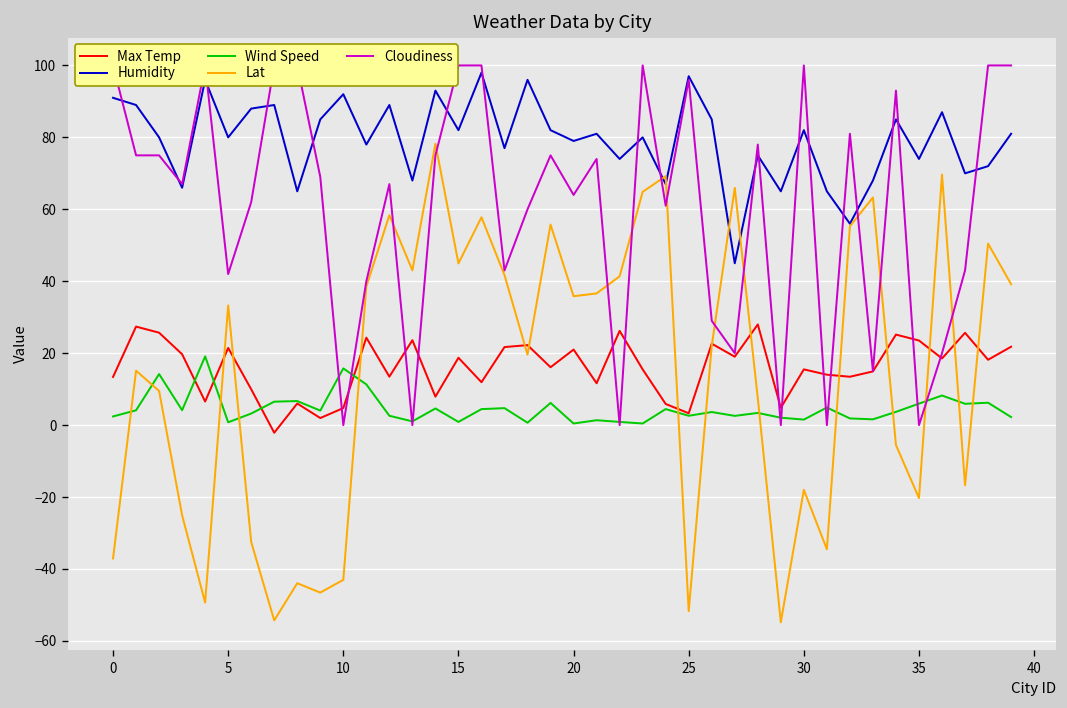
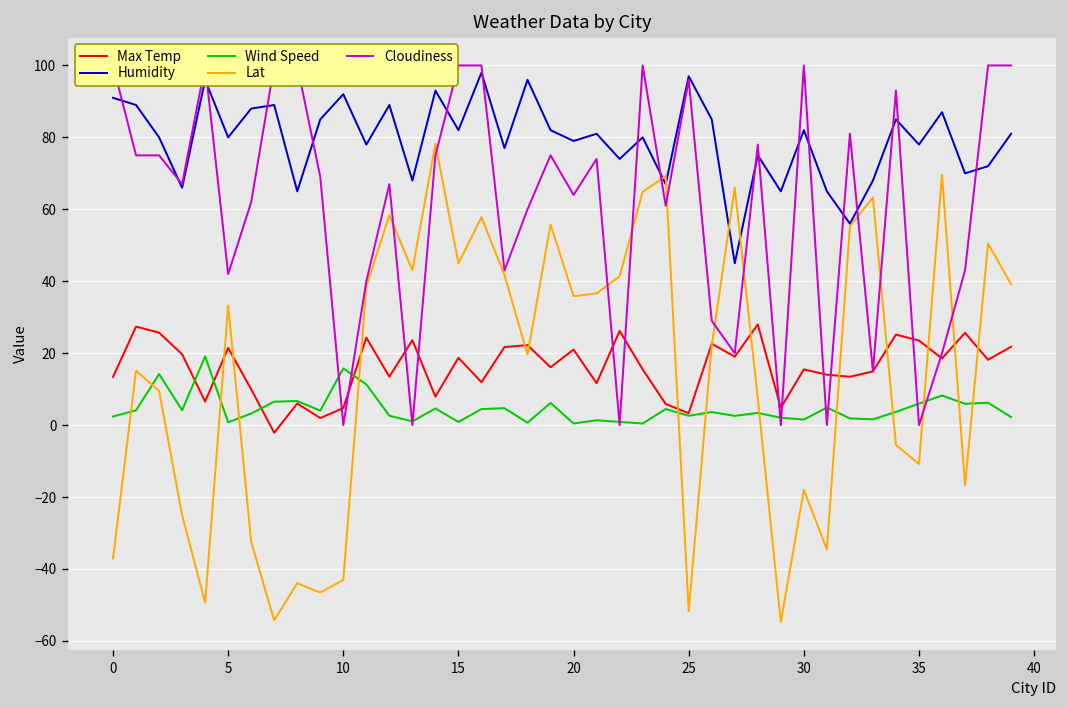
  {
    "Max Temp": {
      "0": 13,
      "5": 21,
      "10": 5,
      "15": 19,
      "20": 21,
      "30": 16,
      "35": 24
    },
    "Humidity": {
      "0": 91,
      "5": 80,
      "10": 92,
      "15": 82,
      "20": 79,
      "25": 97,
      "30": 82,
-     "35": 74
+     "35": 78
    },
    "Wind Speed": {
      "0": 2,
      "5": 1,
      "10": 16,
      "15": 1,
      "20": 0,
      "30": 2,
      "35": 6
    },
    "Lat": {
      "0": -37,
      "5": 33,
      "10": -43,
      "15": 45,
      "20": 36,
      "25": -52,
      "30": -18,
-     "35": -20
+     "35": -11
    },
    "Cloudiness": {
      "5": 42,
      "10": 0,
      "15": 100,
      "20": 64,
      "25": 96,
      "30": 100,
      "35": 0
    }
  }
